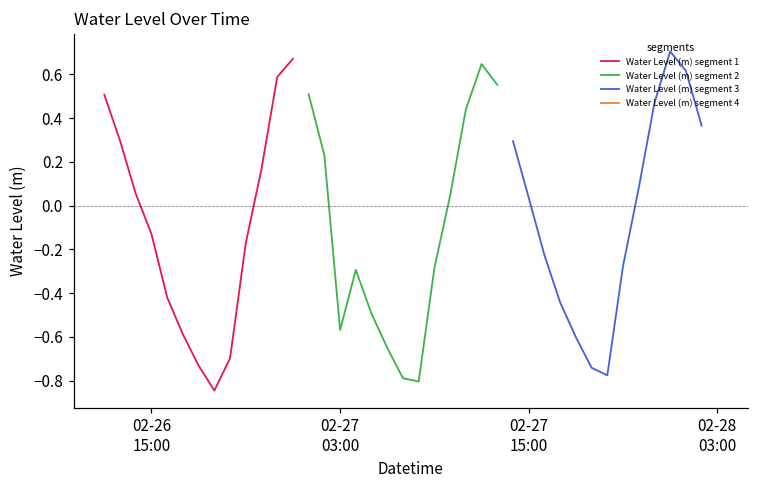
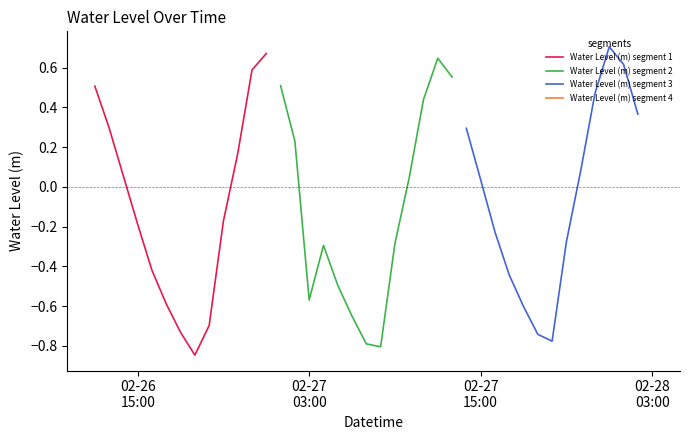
  {
    "Water Level (m) segment 1": {
-     "02-26 15:00": -0.13
+     "02-26 15:00": -0.19
    },
    "Water Level (m) segment 2": {
      "02-27 03:00": -0.57
    },
    "Water Level (m) segment 3": {
      "02-27 15:00": 0.04
    },
    "Water Level (m) segment 4": {
      "02-28 03:00": 0.10
    }
  }
